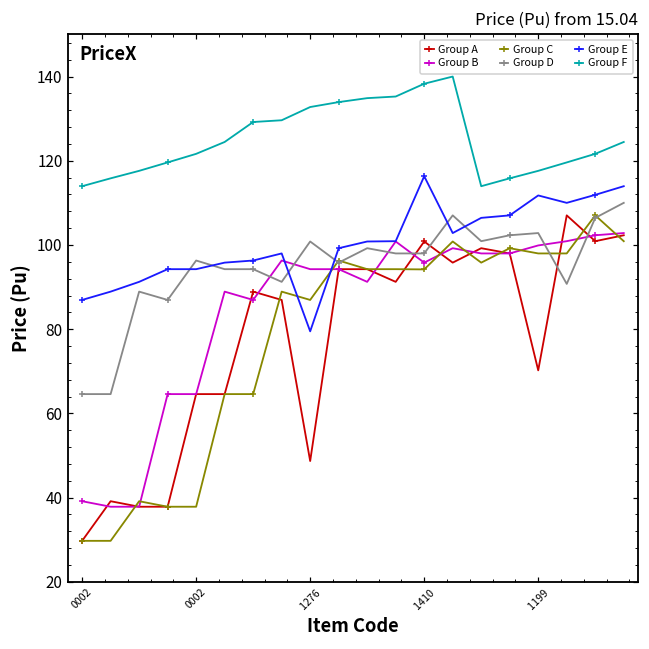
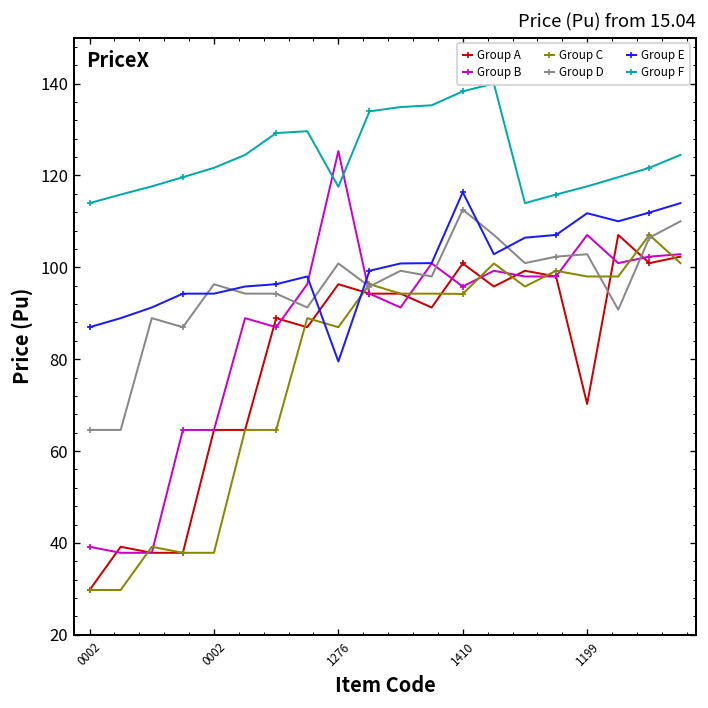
  {
    "Group A": {
-     "1276": 49,
+     "1276": 96,
      "1410": 101,
      "1199": 70
    },
    "Group B": {
-     "1276": 94,
+     "1276": 125,
      "1410": 96,
-     "1199": 100
+     "1199": 107
    },
    "Group C": {
      "1276": 87,
      "1410": 94,
      "1199": 98
    },
    "Group D": {
      "1276": 101,
-     "1410": 98,
+     "1410": 113,
      "1199": 103
    },
    "Group E": {
      "1276": 79,
      "1410": 116,
      "1199": 112
    },
    "Group F": {
-     "1276": 133,
+     "1276": 118,
      "1410": 138,
      "1199": 118
    }
  }
